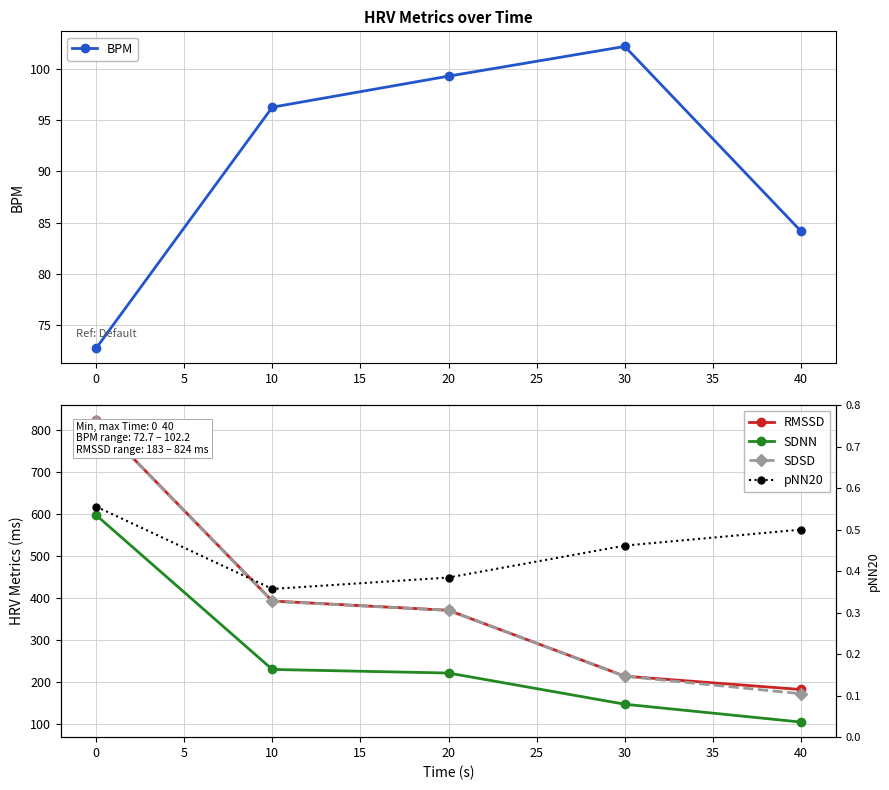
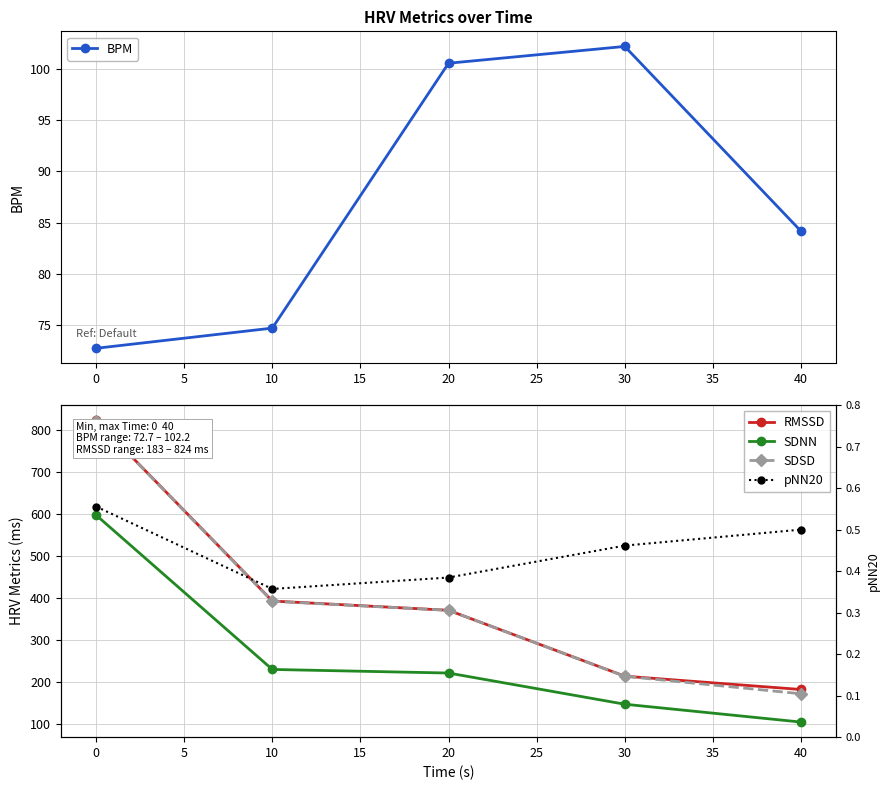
  {
    "HRV Metrics over Time": {
      "0": 72.7,
-     "10": 96.3,
-     "20": 99.3,
+     "10": 74.7,
+     "20": 100.6,
      "30": 102.2,
      "40": 84.2
    }
  }
